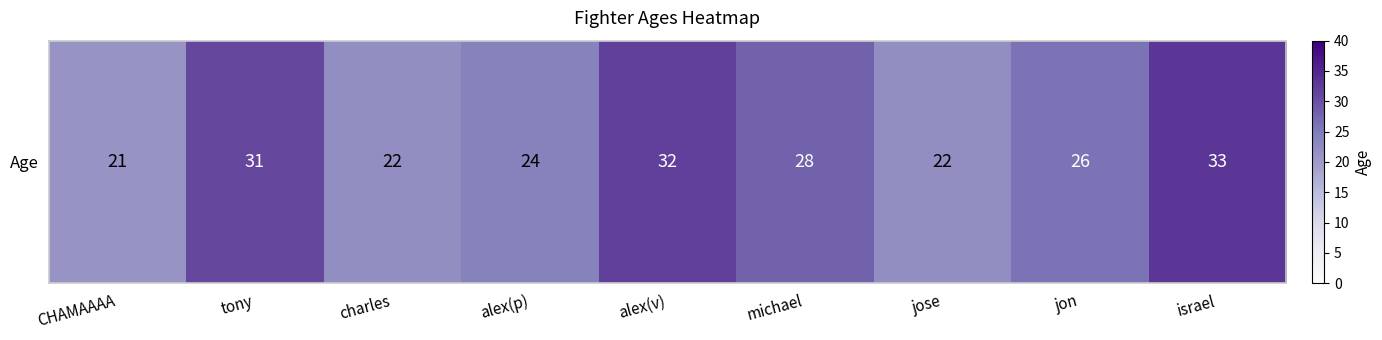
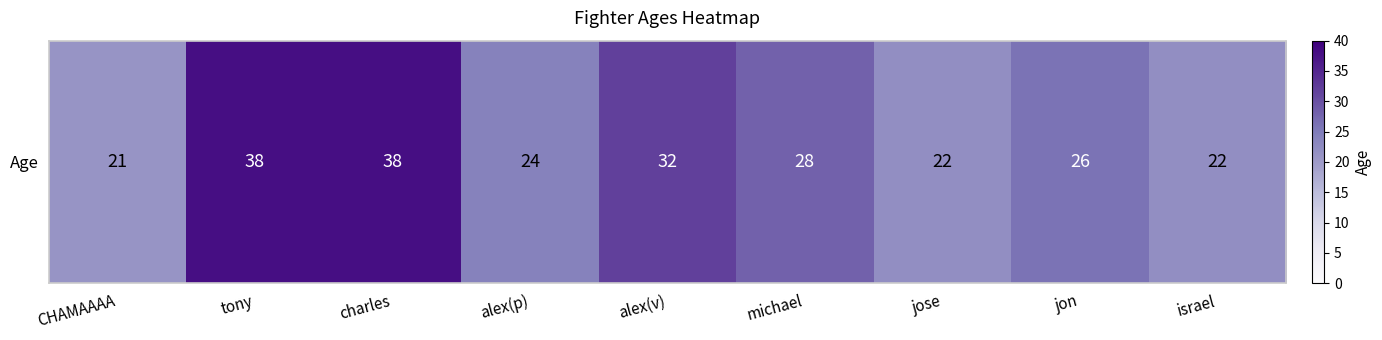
  {
    "Age": {
      "CHAMAAAA": 21,
-     "tony": 31,
-     "charles": 22,
+     "tony": 38,
+     "charles": 38,
      "alex(p)": 24,
      "alex(v)": 32,
      "michael": 28,
      "jose": 22,
      "jon": 26,
-     "israel": 33
+     "israel": 22
    }
  }
